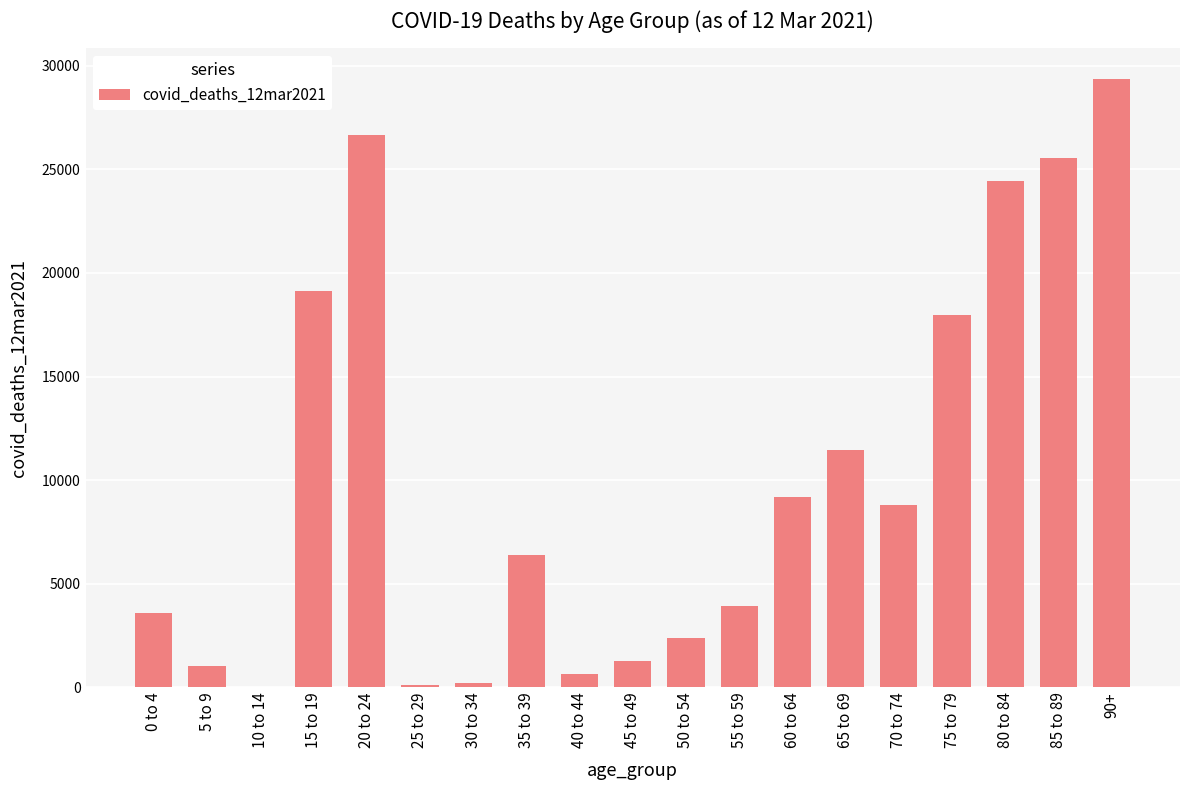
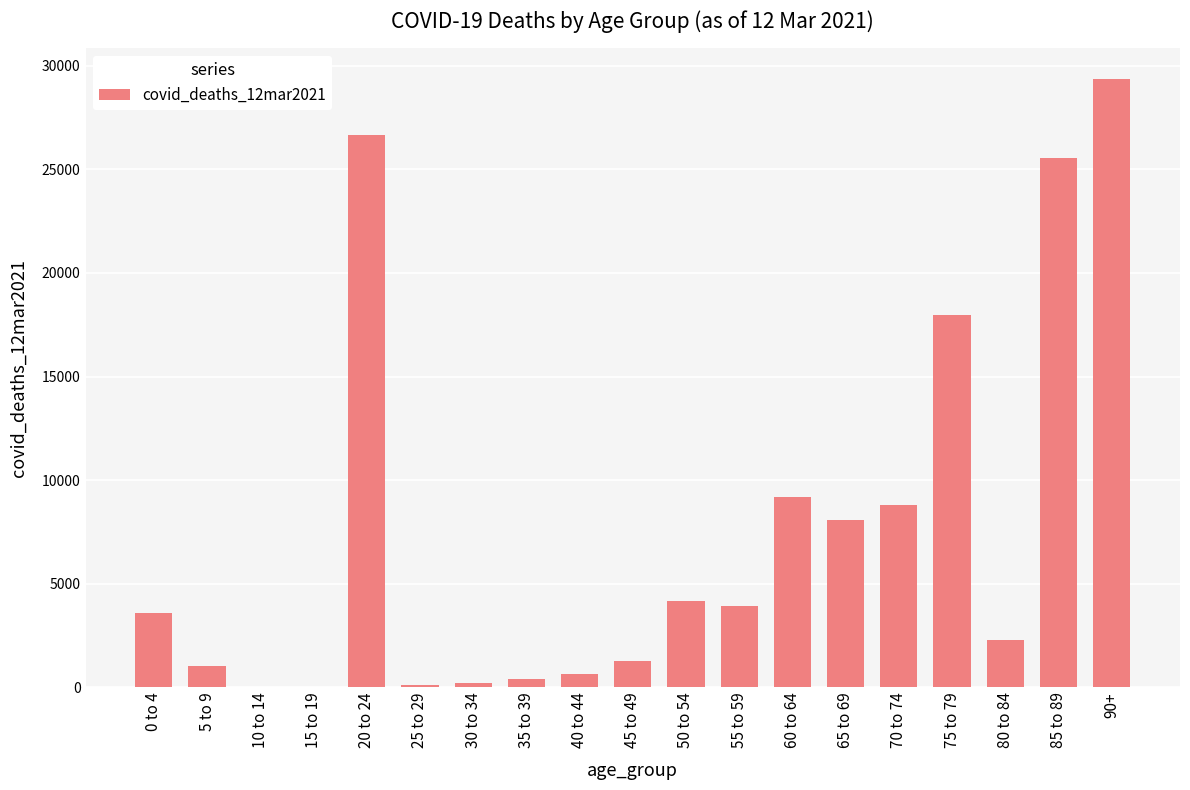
  {
    "0 to 4": 3600,
    "5 to 9": 1000,
-   "15 to 19": 19100,
+   "15 to 19": 0,
    "20 to 24": 26600,
    "25 to 29": 100,
    "30 to 34": 200,
-   "35 to 39": 6400,
+   "35 to 39": 400,
    "40 to 44": 700,
    "45 to 49": 1300,
-   "50 to 54": 2400,
+   "50 to 54": 4100,
    "55 to 59": 3900,
    "60 to 64": 9200,
-   "65 to 69": 11500,
+   "65 to 69": 8100,
    "70 to 74": 8800,
    "75 to 79": 18000,
-   "80 to 84": 24400,
+   "80 to 84": 2300,
    "85 to 89": 25600,
    "90+": 29400
  }
